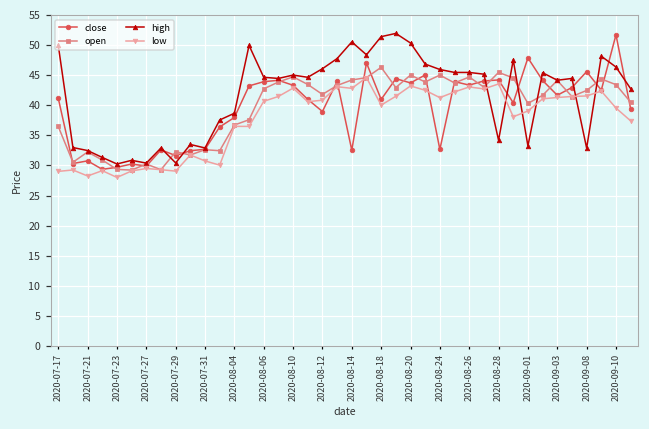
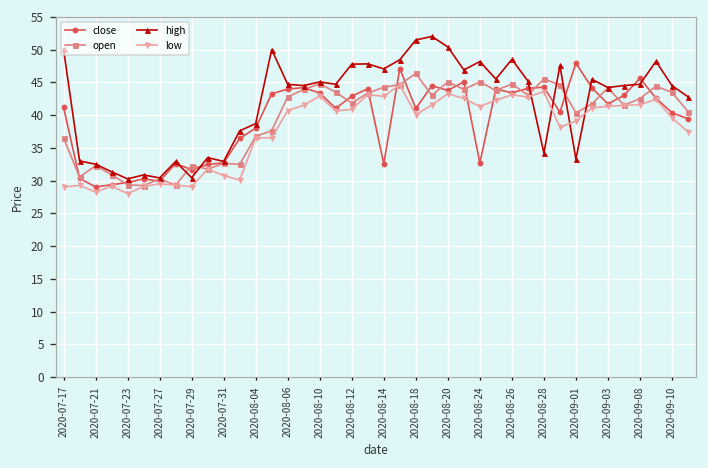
  {
    "close": {
      "2020-07-17": 41,
-     "2020-07-21": 31,
+     "2020-07-21": 29,
      "2020-07-29": 32,
      "2020-08-04": 38,
      "2020-08-06": 44,
      "2020-08-10": 43,
-     "2020-08-12": 39,
+     "2020-08-12": 43,
      "2020-08-14": 33,
      "2020-08-18": 41,
      "2020-08-20": 44,
      "2020-08-24": 33,
      "2020-08-28": 44,
      "2020-09-01": 48,
      "2020-09-08": 46,
-     "2020-09-10": 52
+     "2020-09-10": 40
    },
    "high": {
      "2020-07-23": 30,
      "2020-07-29": 30,
      "2020-08-04": 39,
      "2020-08-06": 45,
-     "2020-08-12": 46,
-     "2020-08-14": 51,
+     "2020-08-12": 48,
+     "2020-08-14": 47,
      "2020-08-18": 51,
      "2020-08-20": 50,
-     "2020-08-24": 46,
-     "2020-08-26": 46,
+     "2020-08-24": 48,
+     "2020-08-26": 49,
      "2020-08-28": 34,
      "2020-09-01": 33,
-     "2020-09-08": 33,
-     "2020-09-10": 46
+     "2020-09-08": 45,
+     "2020-09-10": 44
    }
  }
